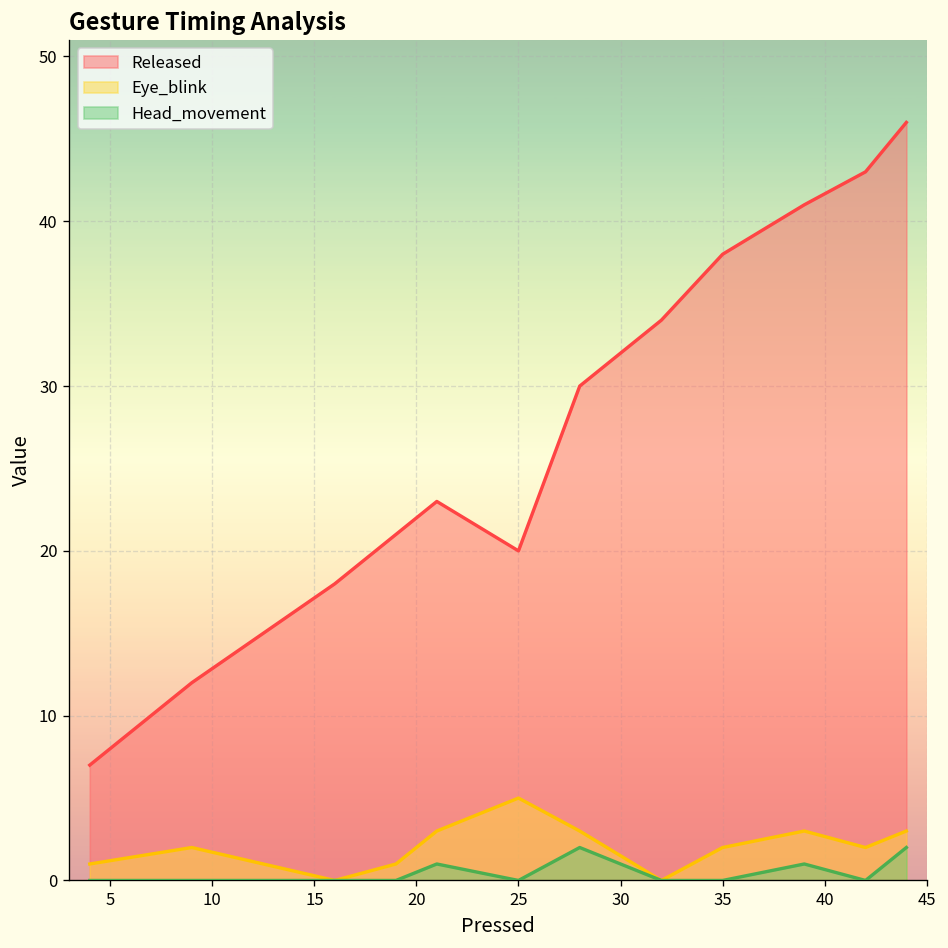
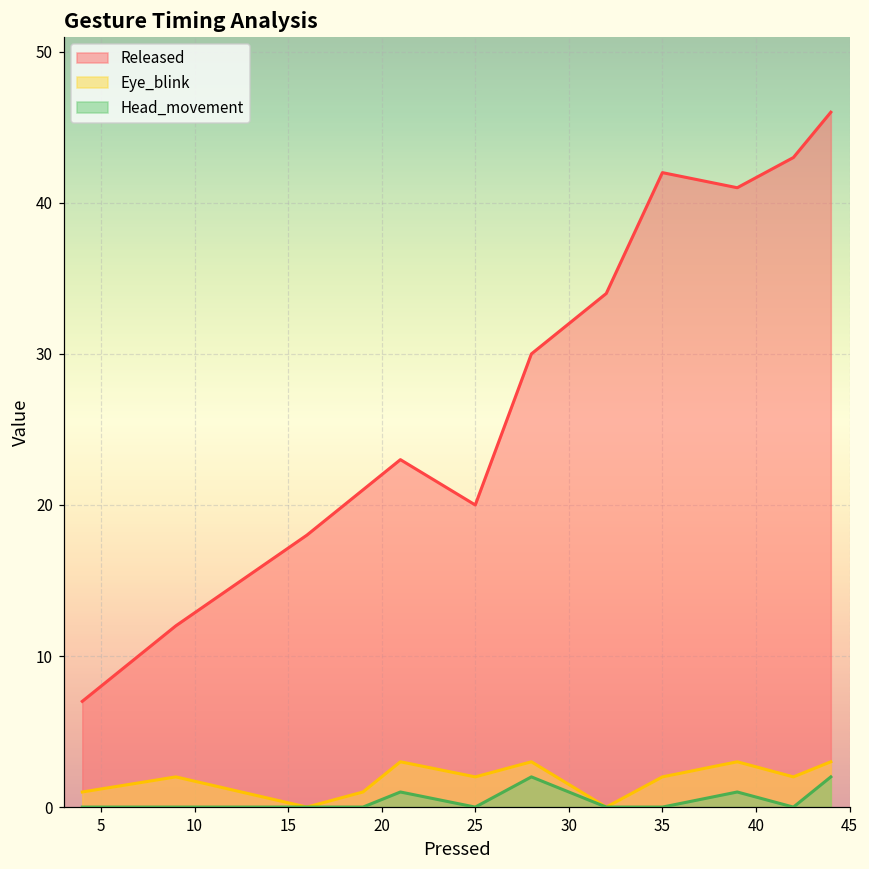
  {
    "Released": {
      "25": 20,
-     "35": 38
+     "35": 42
    },
    "Eye_blink": {
-     "25": 5,
+     "25": 2,
      "35": 2
    },
    "Head_movement": {
      "25": 0,
      "35": 0
    }
  }
